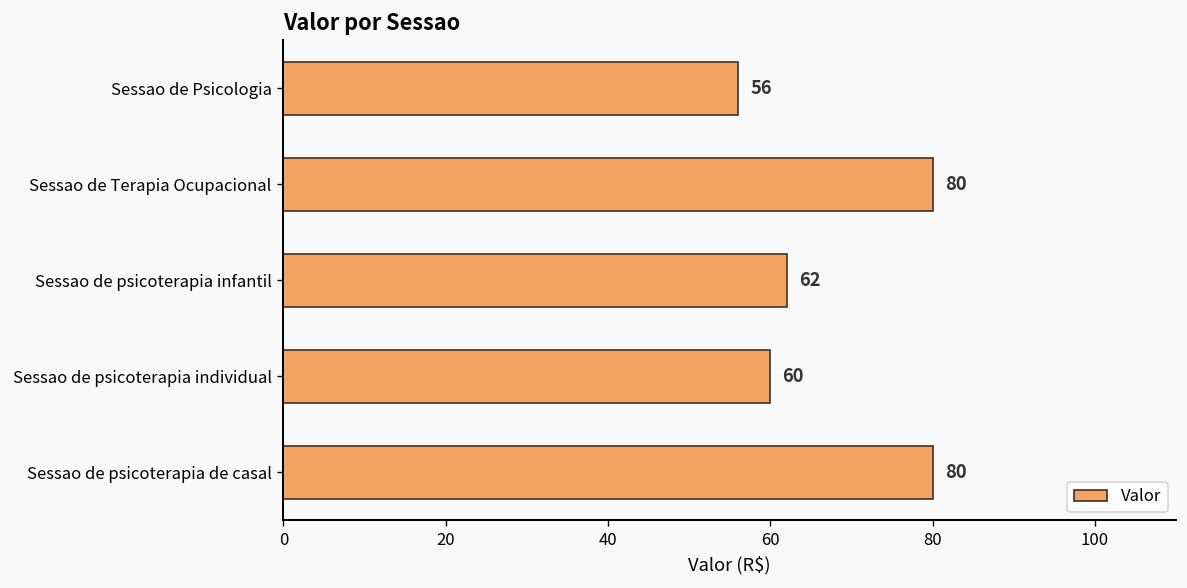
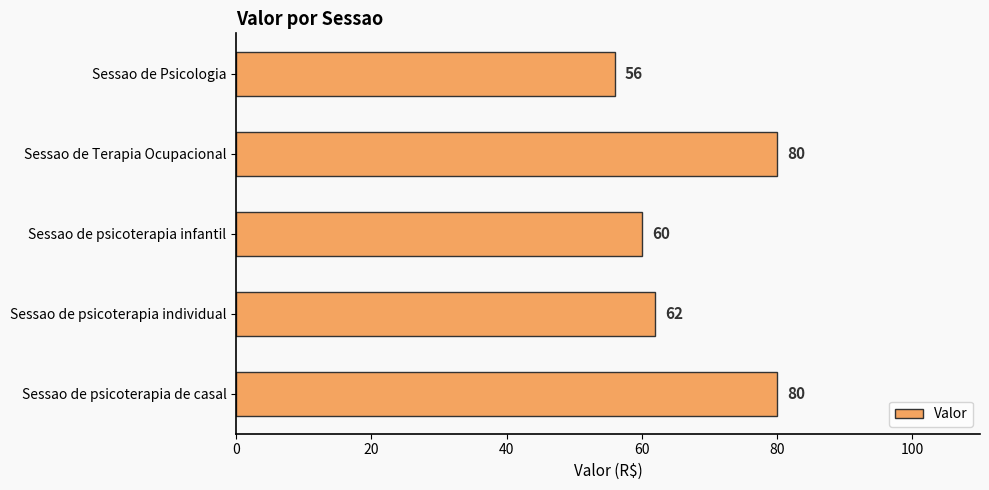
  {
    "Sessao de Psicologia": 56,
    "Sessao de Terapia Ocupacional": 80,
-   "Sessao de psicoterapia infantil": 62,
-   "Sessao de psicoterapia individual": 60,
+   "Sessao de psicoterapia infantil": 60,
+   "Sessao de psicoterapia individual": 62,
    "Sessao de psicoterapia de casal": 80
  }
